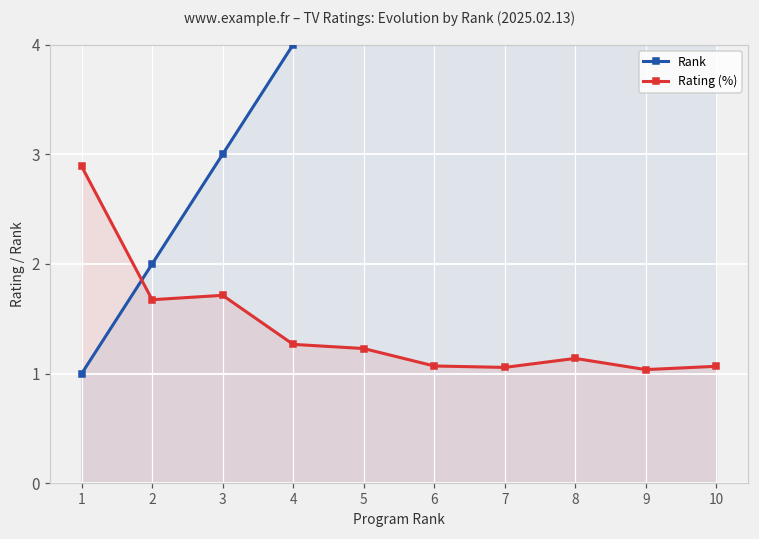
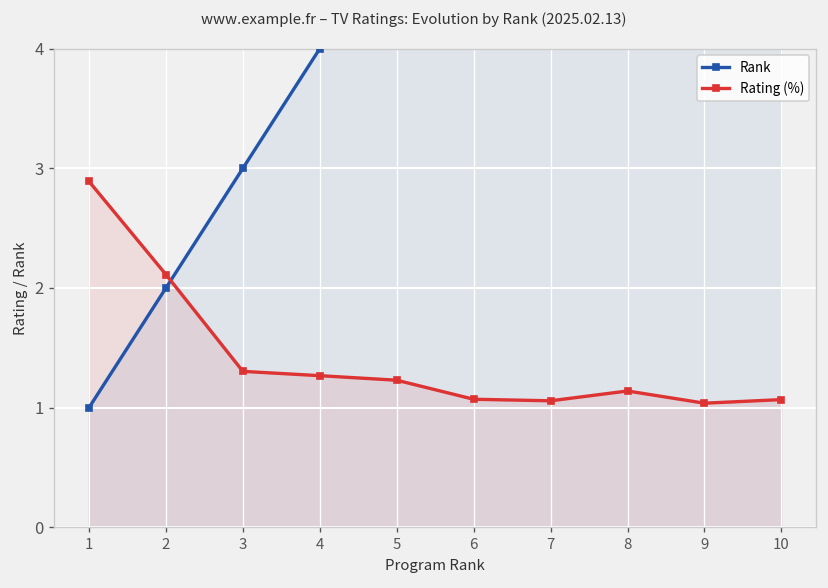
  {
    "Rank": {
      "1": 1.0,
      "2": 2.0,
      "3": 3.0,
      "4": 4.0
    },
    "Rating (%)": {
      "1": 2.9,
-     "2": 1.7,
-     "3": 1.7,
+     "2": 2.1,
+     "3": 1.3,
      "4": 1.3,
      "5": 1.2,
      "6": 1.1,
      "7": 1.1,
      "8": 1.1,
      "9": 1.0,
      "10": 1.1
    }
  }
